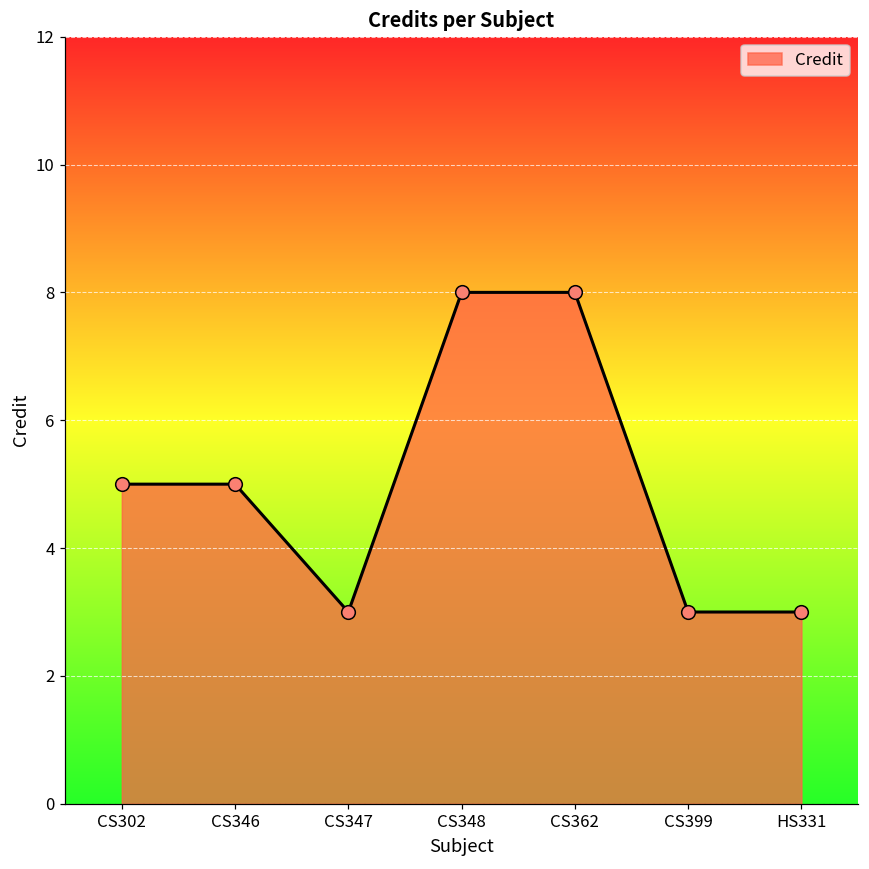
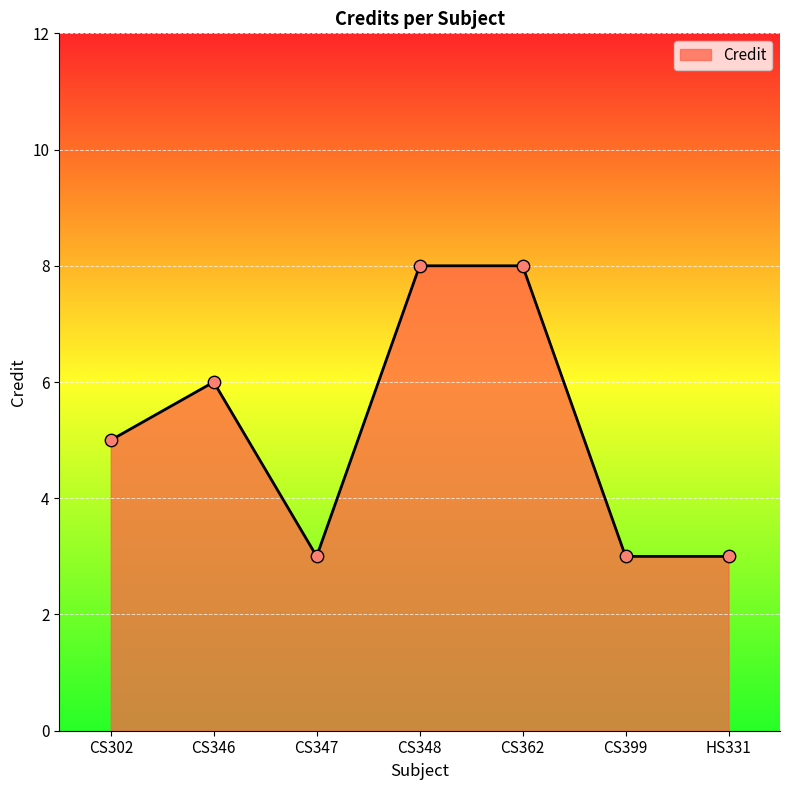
  {
    "CS302": 5,
-   "CS346": 5,
+   "CS346": 6,
    "CS347": 3,
    "CS348": 8,
    "CS362": 8,
    "CS399": 3,
    "HS331": 3
  }
